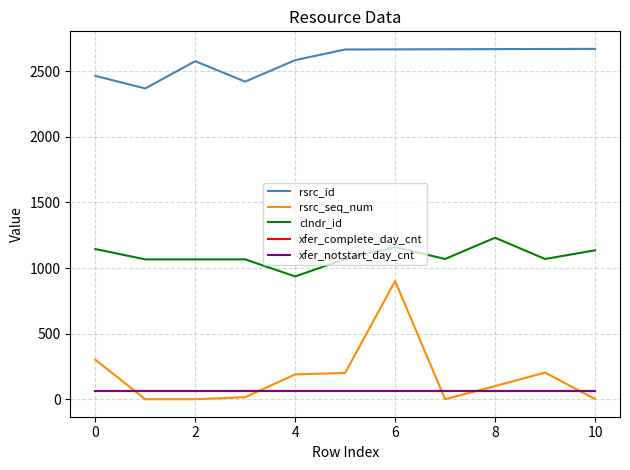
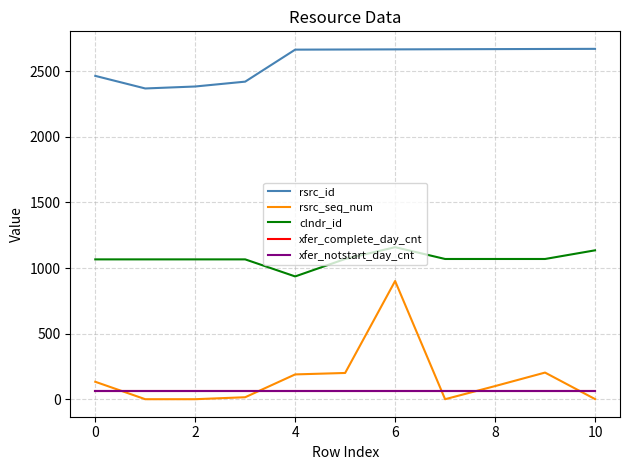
  {
    "rsrc_id": {
      "0": 2470,
-     "2": 2580,
-     "4": 2590,
+     "2": 2380,
+     "4": 2670,
      "6": 2670,
      "8": 2670,
      "10": 2670
    },
    "rsrc_seq_num": {
-     "0": 300,
+     "0": 130,
      "2": 0,
      "4": 190,
      "6": 900,
      "8": 100,
      "10": 0
    },
    "clndr_id": {
-     "0": 1150,
+     "0": 1070,
      "2": 1070,
      "4": 940,
-     "8": 1230,
+     "8": 1070,
      "10": 1140
    },
    "xfer_notstart_day_cnt": {
      "0": 60,
      "2": 60,
      "4": 60,
      "6": 60,
      "8": 60,
      "10": 60
    }
  }
